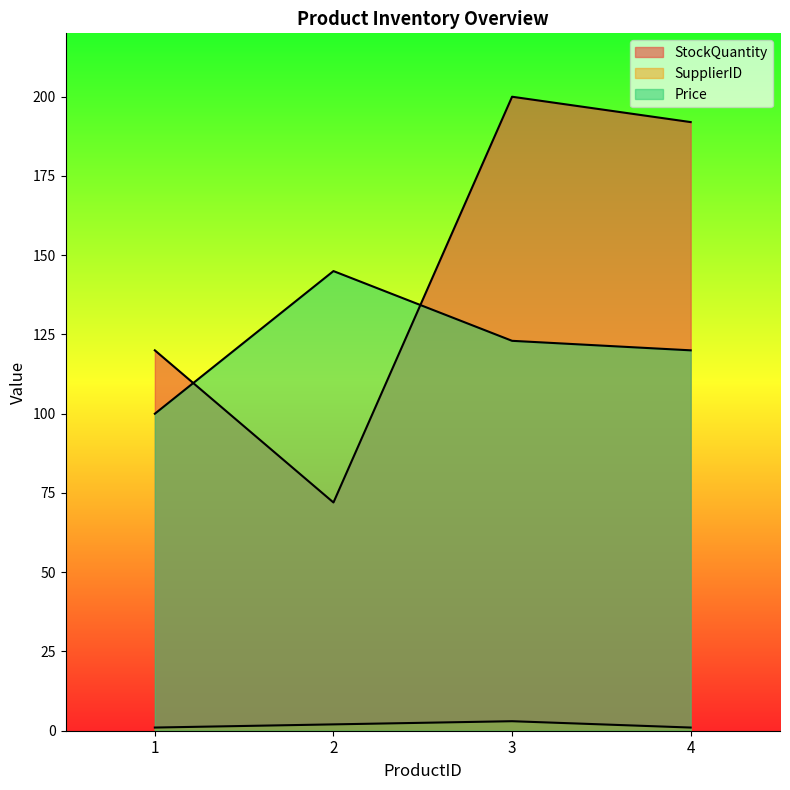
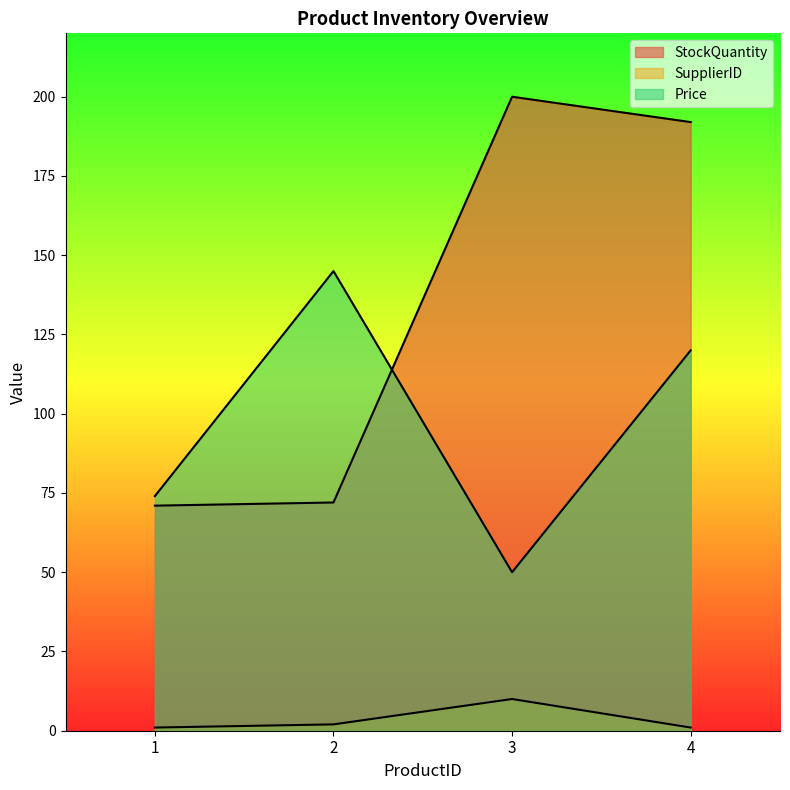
  {
    "StockQuantity": {
-     "1": 120,
+     "1": 71,
      "2": 72,
      "3": 200,
      "4": 192
    },
    "SupplierID": {
      "1": 1,
      "2": 2,
-     "3": 3,
+     "3": 10,
      "4": 1
    },
    "Price": {
-     "1": 100,
+     "1": 74,
      "2": 145,
-     "3": 123,
+     "3": 50,
      "4": 120
    }
  }
